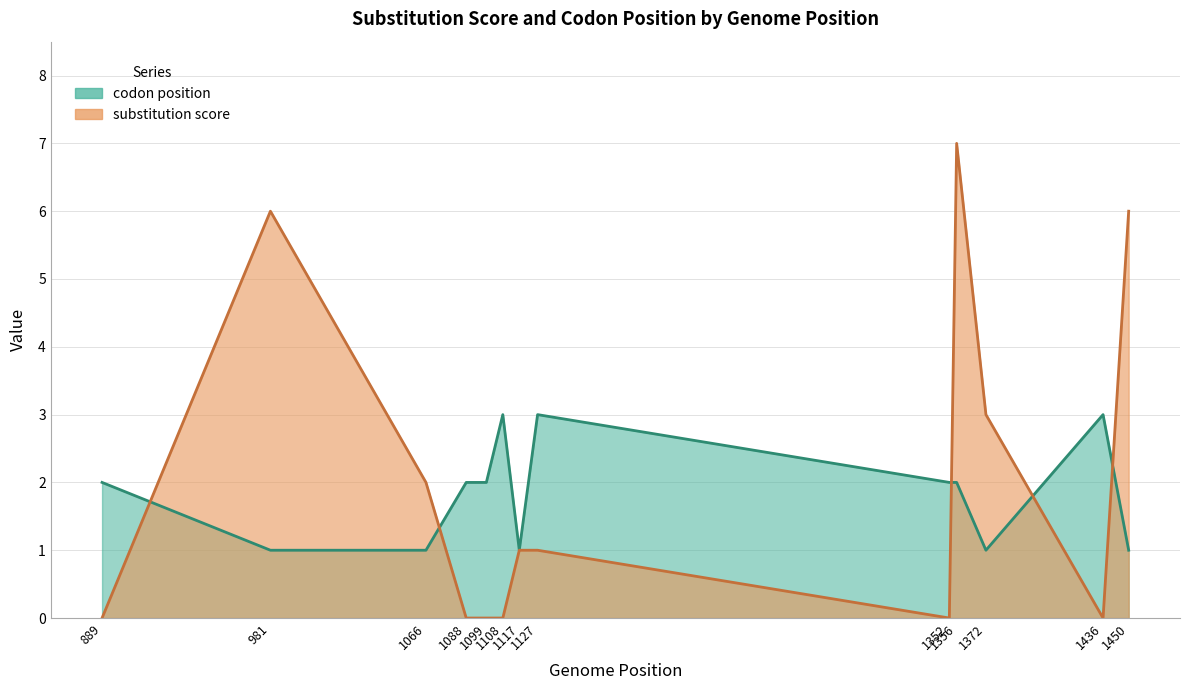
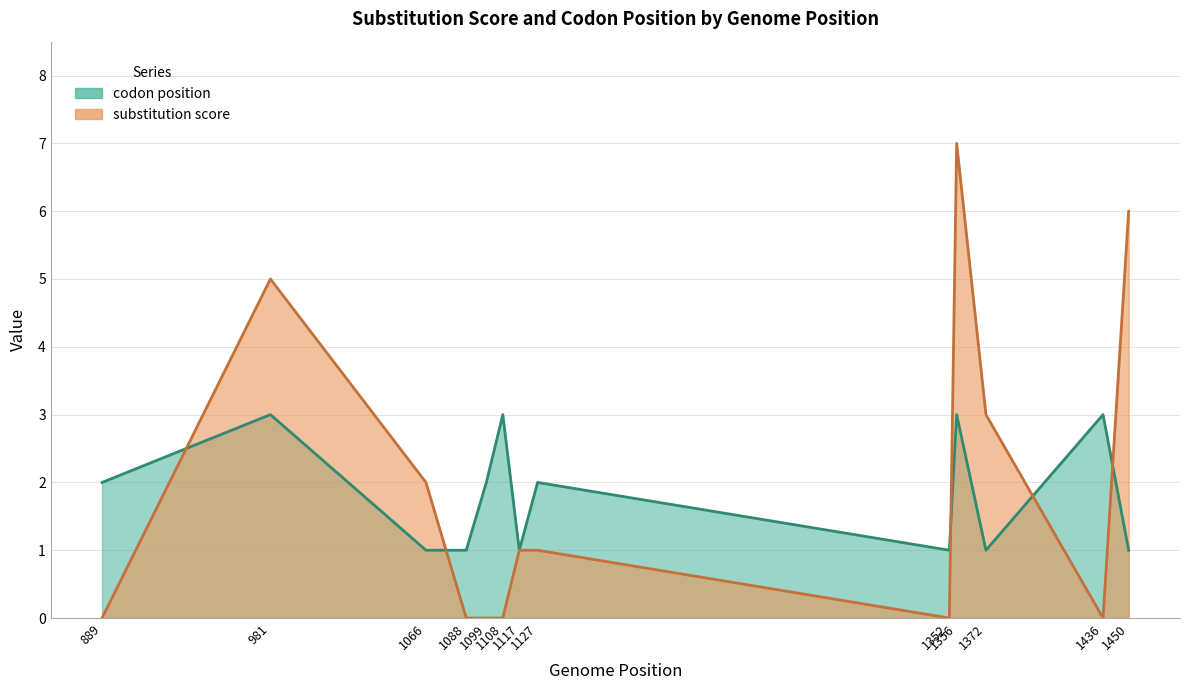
  {
    "codon position": {
      "889": 2,
-     "981": 1,
+     "981": 3,
      "1066": 1,
-     "1088": 2,
+     "1088": 1,
      "1099": 2,
      "1108": 3,
-     "1127": 3,
-     "1352": 2,
-     "1356": 2,
+     "1127": 2,
+     "1352": 1,
+     "1356": 3,
      "1372": 1,
      "1436": 3,
      "1450": 1
    },
    "substitution score": {
      "889": 0,
-     "981": 6,
+     "981": 5,
      "1066": 2,
      "1088": 0,
      "1099": 0,
      "1108": 0,
      "1127": 1,
      "1352": 0,
      "1356": 7,
      "1372": 3,
      "1436": 0,
      "1450": 6
    }
  }
